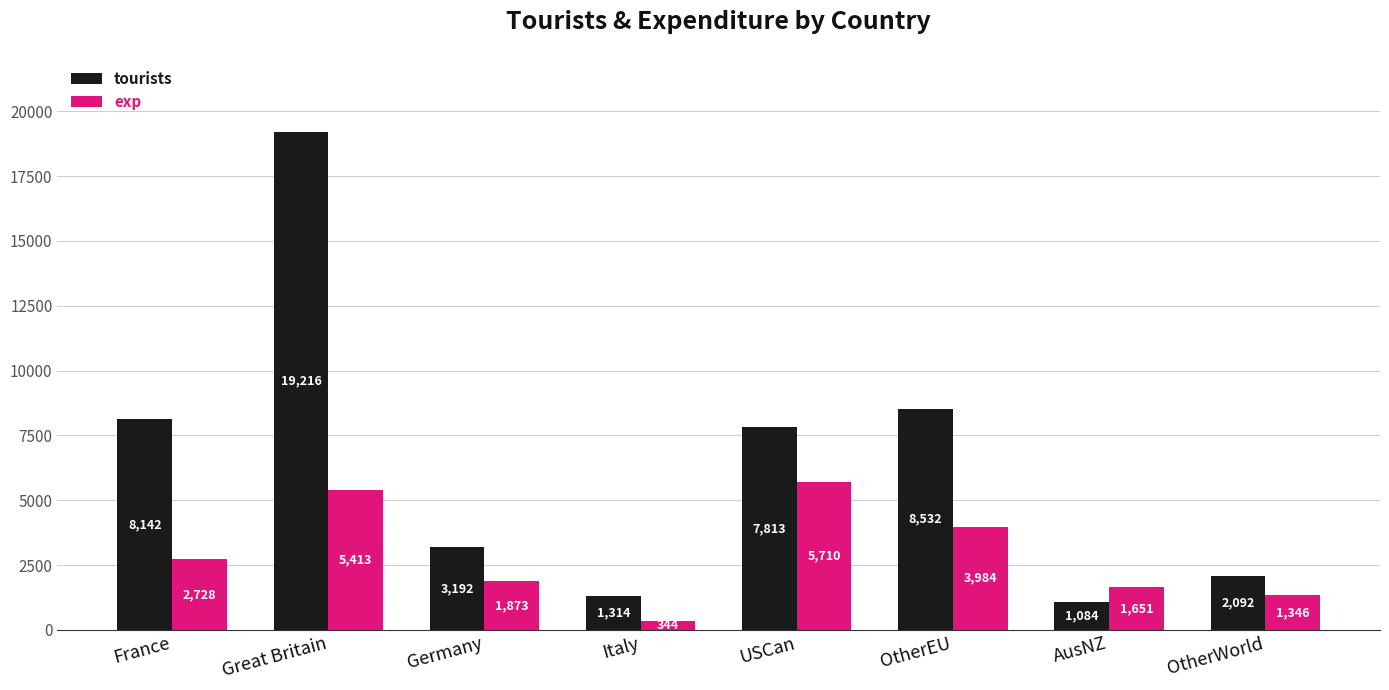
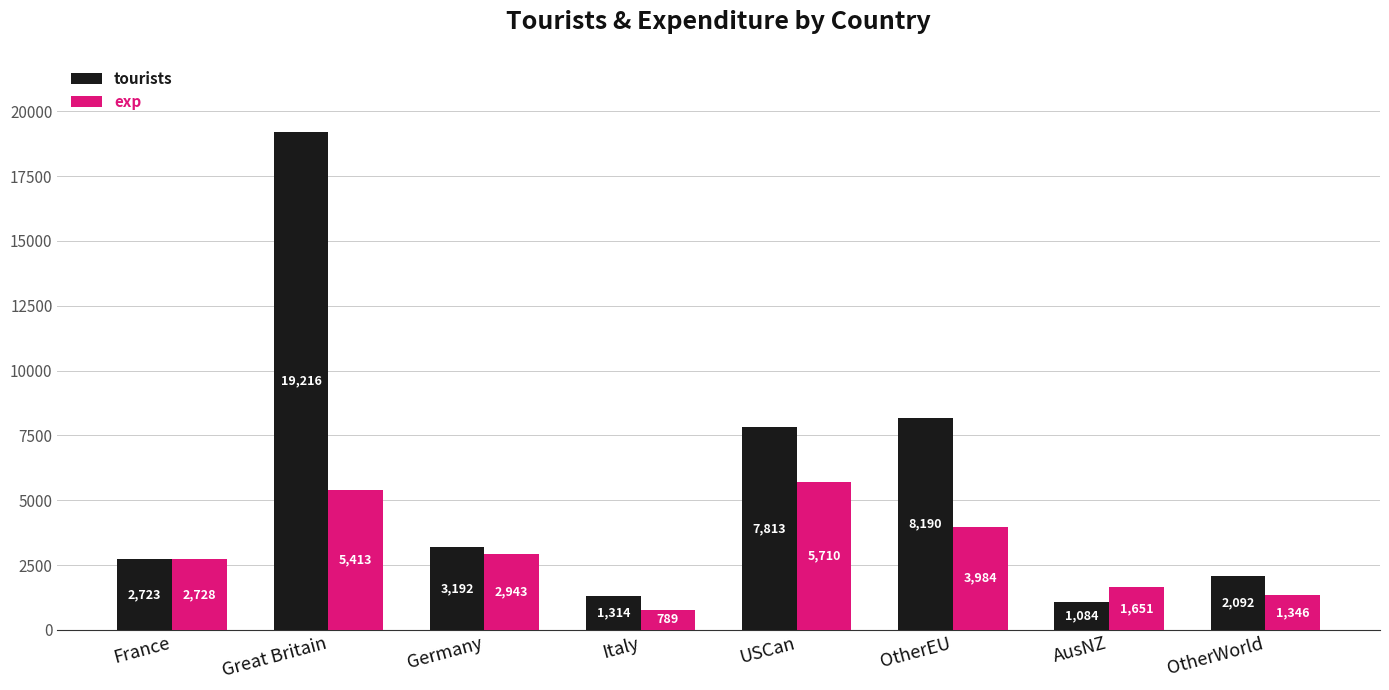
  {
    "tourists": {
-     "France": "8,142",
+     "France": "2,723",
      "Great Britain": "19,216",
      "Germany": "3,192",
      "Italy": "1,314",
      "USCan": "7,813",
-     "OtherEU": "8,532",
+     "OtherEU": "8,190",
      "AusNZ": "1,084",
      "OtherWorld": "2,092"
    },
    "exp": {
      "France": "2,728",
      "Great Britain": "5,413",
-     "Germany": "1,873",
-     "Italy": "344",
+     "Germany": "2,943",
+     "Italy": "789",
      "USCan": "5,710",
      "OtherEU": "3,984",
      "AusNZ": "1,651",
      "OtherWorld": "1,346"
    }
  }
